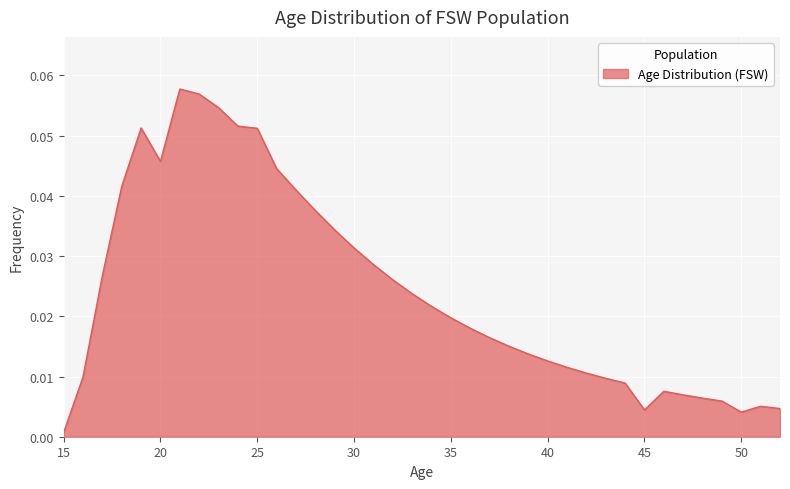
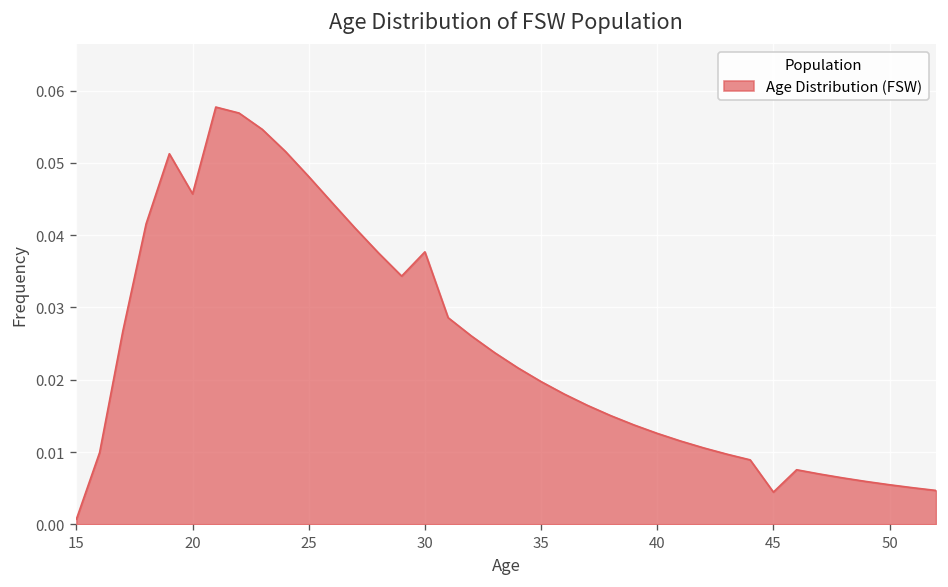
  {
    "15": 0.001,
    "20": 0.046,
-   "25": 0.051,
-   "30": 0.031,
+   "25": 0.048,
+   "30": 0.038,
    "35": 0.020,
    "40": 0.013,
    "45": 0.004,
-   "50": 0.004
+   "50": 0.005
  }
